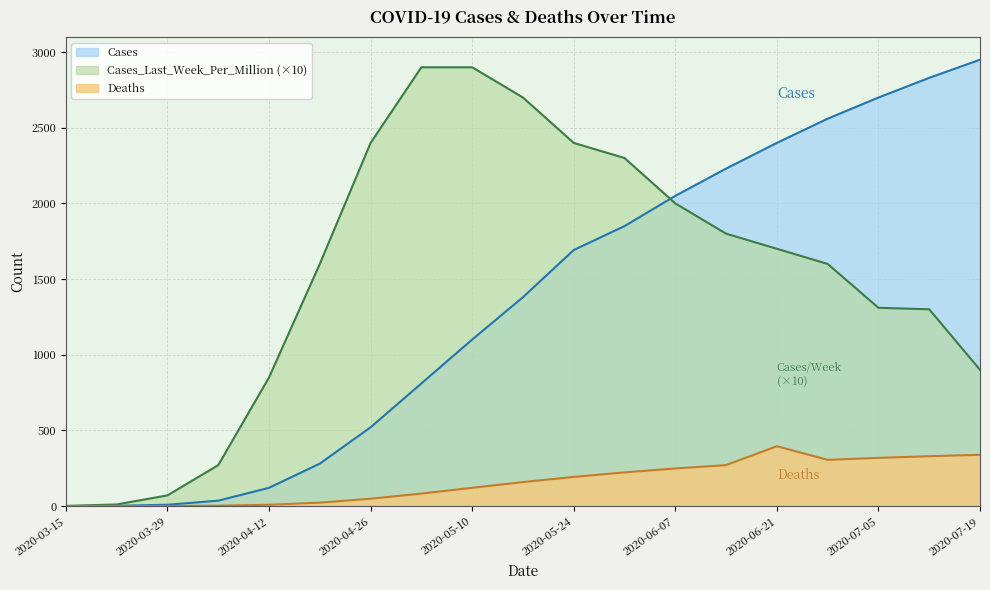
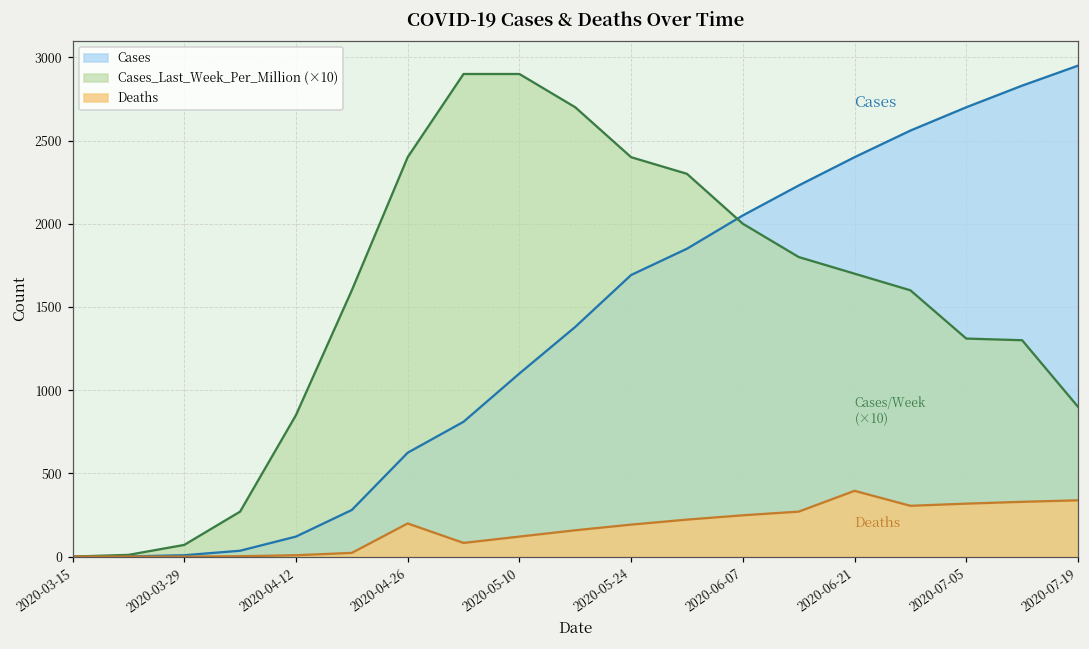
  {
    "Cases": {
      "2020-04-12": 120,
-     "2020-04-26": 520,
+     "2020-04-26": 620,
      "2020-05-10": 1100,
      "2020-05-24": 1690,
      "2020-06-07": 2050,
      "2020-06-21": 2400,
      "2020-07-05": 2700,
      "2020-07-19": 2950
    },
    "Cases_Last_Week_Per_Million (×10)": {
      "2020-03-29": 70,
      "2020-04-12": 850,
      "2020-04-26": 2400,
      "2020-05-10": 2900,
      "2020-05-24": 2400,
      "2020-06-07": 2000,
      "2020-06-21": 1700,
      "2020-07-05": 1310,
      "2020-07-19": 900
    },
    "Deaths": {
      "2020-04-12": 10,
-     "2020-04-26": 50,
+     "2020-04-26": 200,
      "2020-05-10": 120,
      "2020-05-24": 190,
      "2020-06-07": 250,
      "2020-06-21": 400,
      "2020-07-05": 320,
      "2020-07-19": 340
    }
  }
